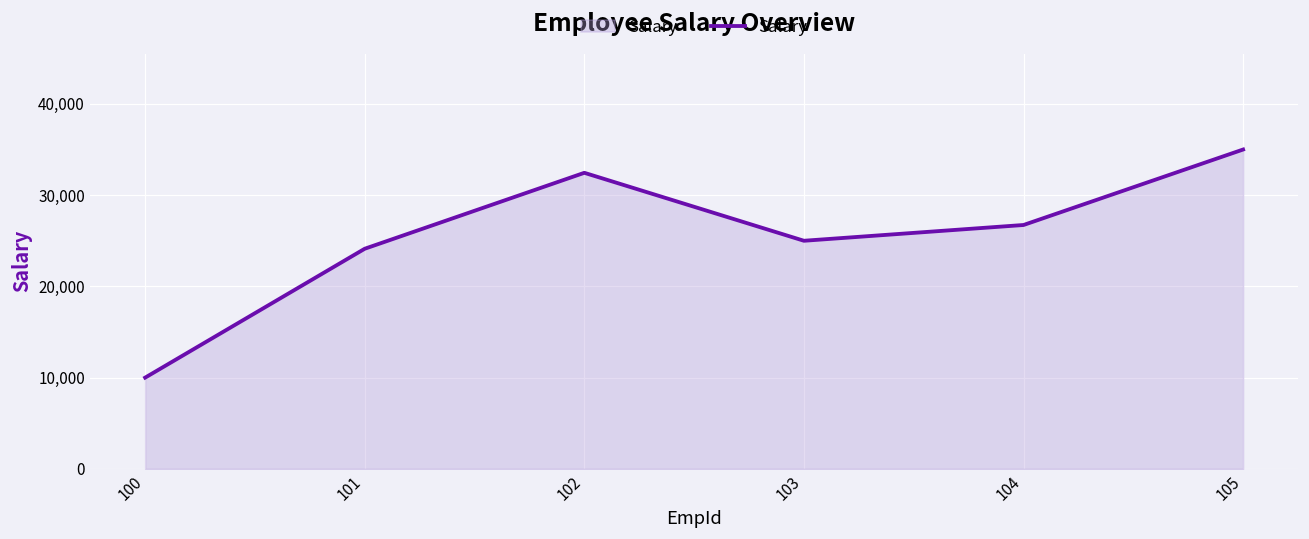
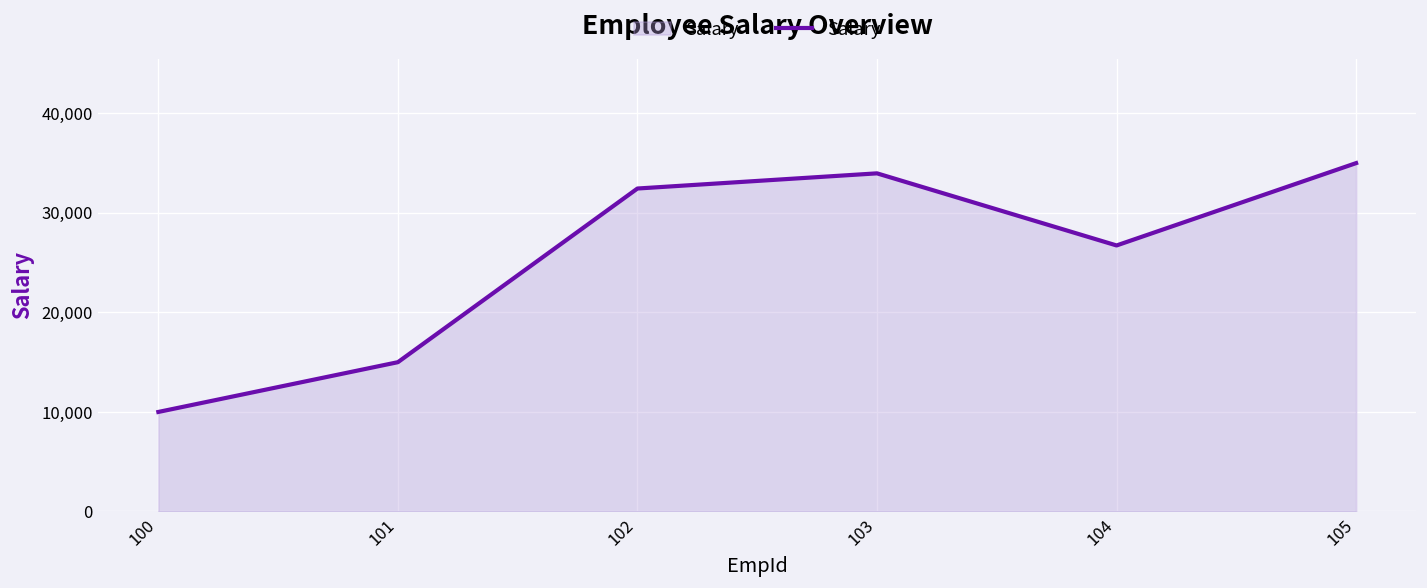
  {
    "100": "10,000",
-   "101": "24,000",
+   "101": "15,000",
    "102": "32,000",
-   "103": "25,000",
+   "103": "34,000",
    "104": "27,000",
    "105": "35,000"
  }
